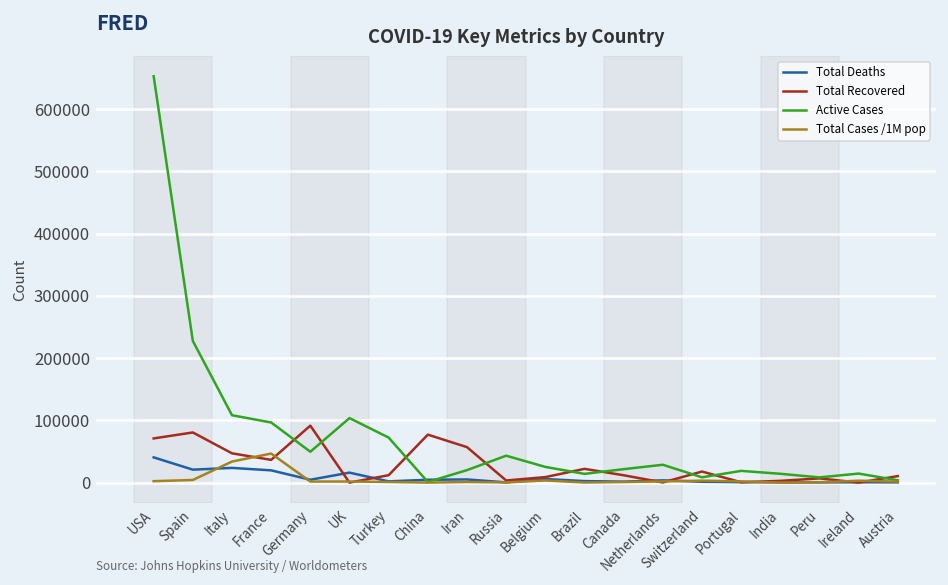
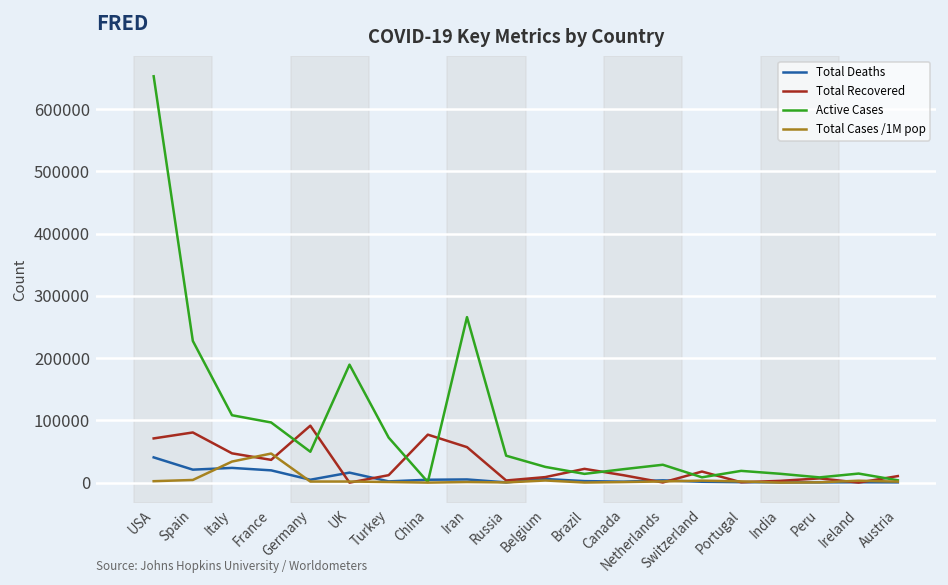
  {
    "Total Deaths": {
      "USA": 40000,
      "Spain": 20000,
      "Italy": 20000,
      "France": 20000,
      "UK": 20000
    },
    "Total Recovered": {
      "USA": 70000,
      "Spain": 80000,
      "Italy": 50000,
      "France": 40000,
      "Germany": 90000,
      "Turkey": 10000,
      "China": 80000,
      "Iran": 60000,
      "Brazil": 20000,
      "Canada": 10000,
      "Switzerland": 20000,
      "Austria": 10000
    },
    "Active Cases": {
      "USA": 650000,
      "Spain": 230000,
      "Italy": 110000,
      "France": 100000,
      "Germany": 50000,
-     "UK": 100000,
+     "UK": 190000,
      "Turkey": 70000,
-     "Iran": 20000,
+     "Iran": 270000,
      "Russia": 40000,
      "Belgium": 30000,
      "Brazil": 10000,
      "Canada": 20000,
      "Netherlands": 30000,
      "Switzerland": 10000,
      "Portugal": 20000,
      "India": 10000,
      "Ireland": 10000
    },
    "Total Cases /1M pop": {
      "USA": 0,
      "Spain": 0,
      "Italy": 30000,
      "France": 50000
    }
  }
